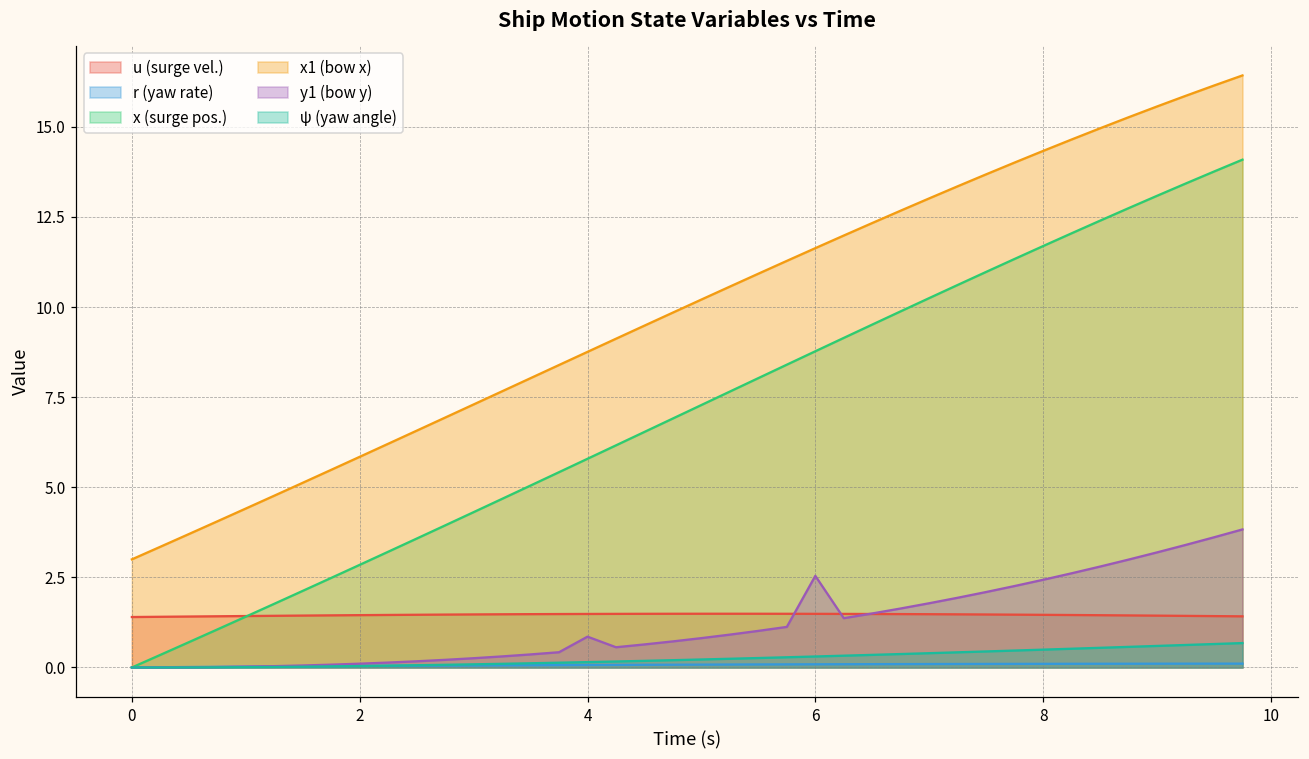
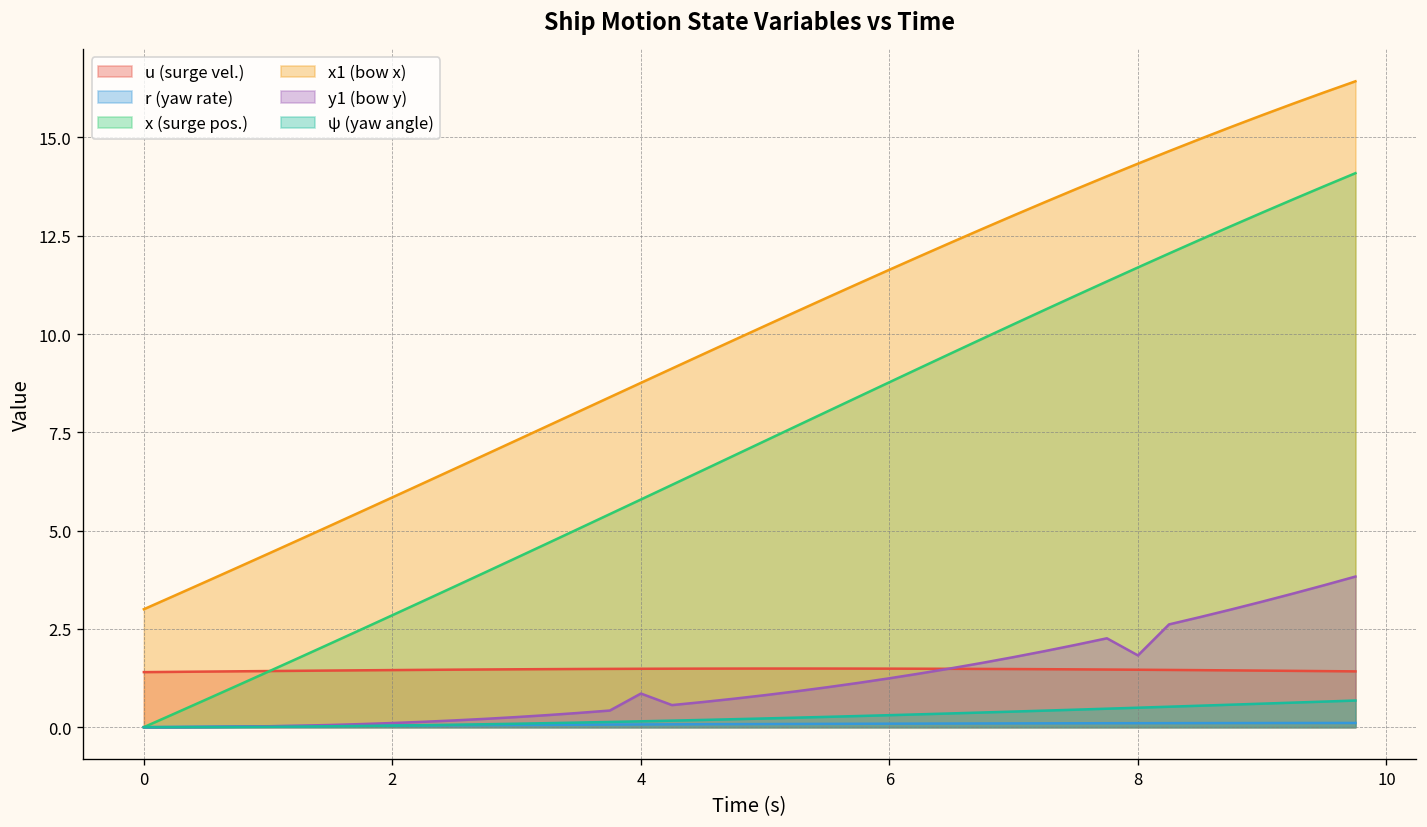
  {
    "y1 (bow y)": {
      "4": 0.9,
-     "6": 2.5,
-     "8": 2.4
+     "6": 1.2,
+     "8": 1.8
    }
  }
